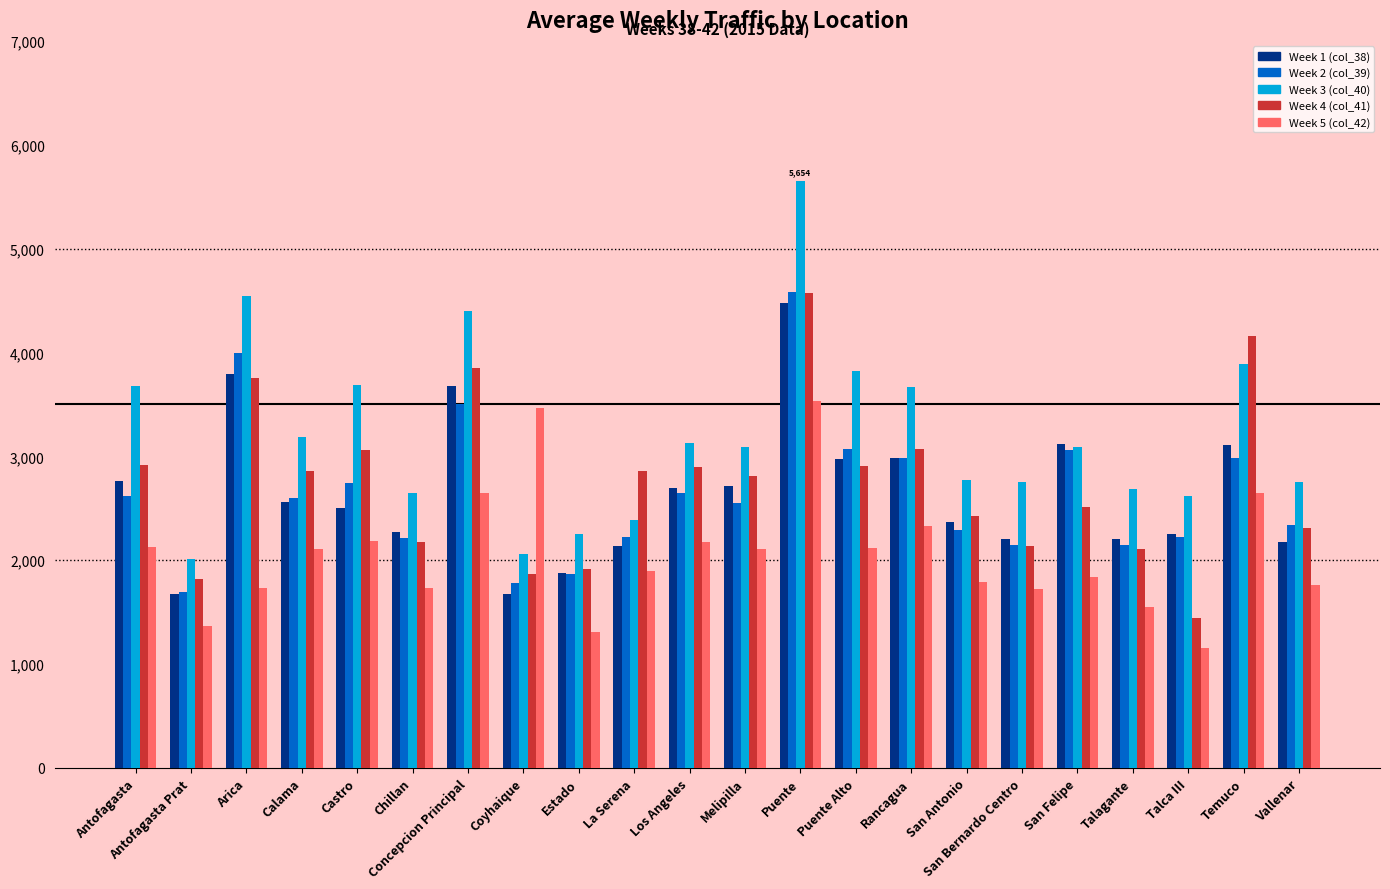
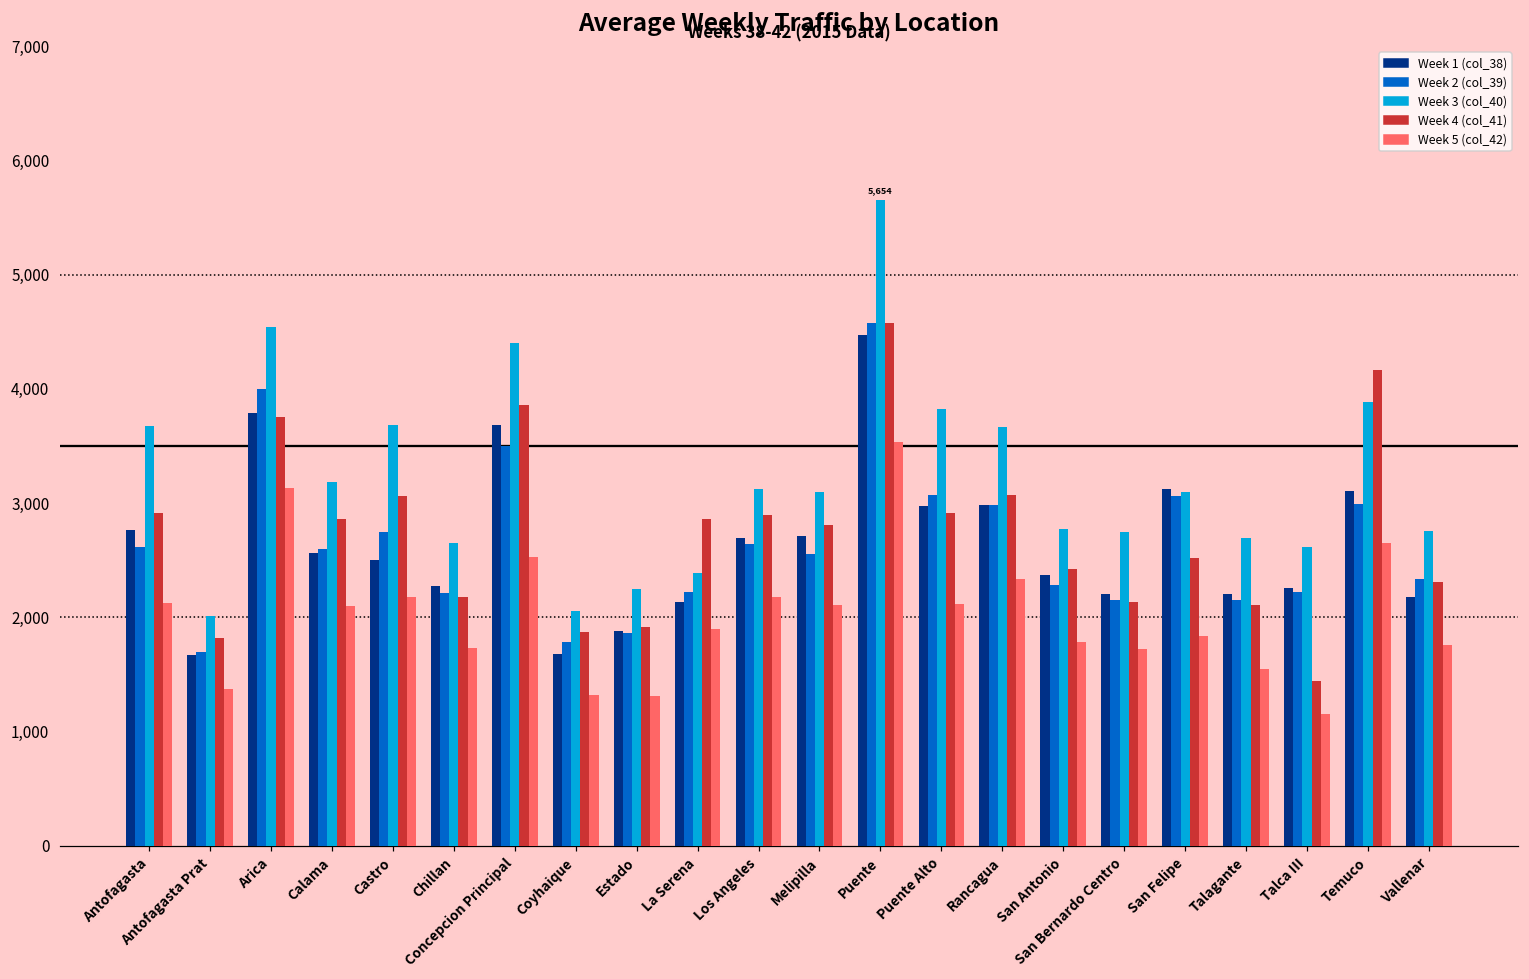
  {
    "Week 1 (col_38)": {
      "Antofagasta": "2,760",
      "Antofagasta Prat": "1,670",
      "Arica": "3,790",
      "Calama": "2,560",
      "Castro": "2,500",
      "Chillan": "2,270",
      "Concepcion Principal": "3,680",
      "Coyhaique": "1,680",
      "Estado": "1,880",
      "La Serena": "2,130",
      "Los Angeles": "2,690",
      "Melipilla": "2,710",
      "Puente": "4,470",
      "Puente Alto": "2,970",
      "Rancagua": "2,980",
      "San Antonio": "2,370",
      "San Bernardo Centro": "2,210",
      "San Felipe": "3,120",
      "Talagante": "2,200",
      "Talca III": "2,260",
      "Temuco": "3,100",
      "Vallenar": "2,180"
    },
    "Week 2 (col_39)": {
      "Antofagasta": "2,610",
      "Antofagasta Prat": "1,700",
      "Arica": "4,000",
      "Calama": "2,600",
      "Castro": "2,740",
      "Chillan": "2,210",
      "Concepcion Principal": "3,500",
      "Coyhaique": "1,780",
      "Estado": "1,860",
      "La Serena": "2,220",
      "Los Angeles": "2,640",
      "Melipilla": "2,550",
      "Puente": "4,580",
      "Puente Alto": "3,070",
      "Rancagua": "2,980",
      "San Antonio": "2,290",
      "San Bernardo Centro": "2,150",
      "San Felipe": "3,060",
      "Talagante": "2,150",
      "Talca III": "2,220",
      "Temuco": "2,990",
      "Vallenar": "2,340"
    },
    "Week 3 (col_40)": {
      "Puente": "5,654"
    },
    "Week 4 (col_41)": {
      "Antofagasta": "2,910",
      "Antofagasta Prat": "1,820",
      "Arica": "3,750",
      "Calama": "2,860",
      "Castro": "3,060",
      "Chillan": "2,180",
      "Concepcion Principal": "3,850",
      "Coyhaique": "1,870",
      "Estado": "1,920",
      "La Serena": "2,860",
      "Los Angeles": "2,900",
      "Melipilla": "2,810",
      "Puente": "4,580",
      "Puente Alto": "2,910",
      "Rancagua": "3,070",
      "San Antonio": "2,430",
      "San Bernardo Centro": "2,140",
      "San Felipe": "2,520",
      "Talagante": "2,110",
      "Talca III": "1,450",
      "Temuco": "4,160",
      "Vallenar": "2,310"
    },
    "Week 5 (col_42)": {
      "Antofagasta": "2,130",
      "Antofagasta Prat": "1,370",
-     "Arica": "1,740",
+     "Arica": "3,130",
      "Calama": "2,100",
      "Castro": "2,180",
      "Chillan": "1,730",
-     "Concepcion Principal": "2,650",
-     "Coyhaique": "3,470",
+     "Concepcion Principal": "2,530",
+     "Coyhaique": "1,320",
      "Estado": "1,310",
      "La Serena": "1,900",
      "Los Angeles": "2,170",
      "Melipilla": "2,100",
      "Puente": "3,530",
      "Puente Alto": "2,120",
      "Rancagua": "2,330",
      "San Antonio": "1,790",
      "San Bernardo Centro": "1,730",
      "San Felipe": "1,840",
      "Talagante": "1,550",
      "Talca III": "1,160",
      "Temuco": "2,650",
      "Vallenar": "1,760"
    }
  }
